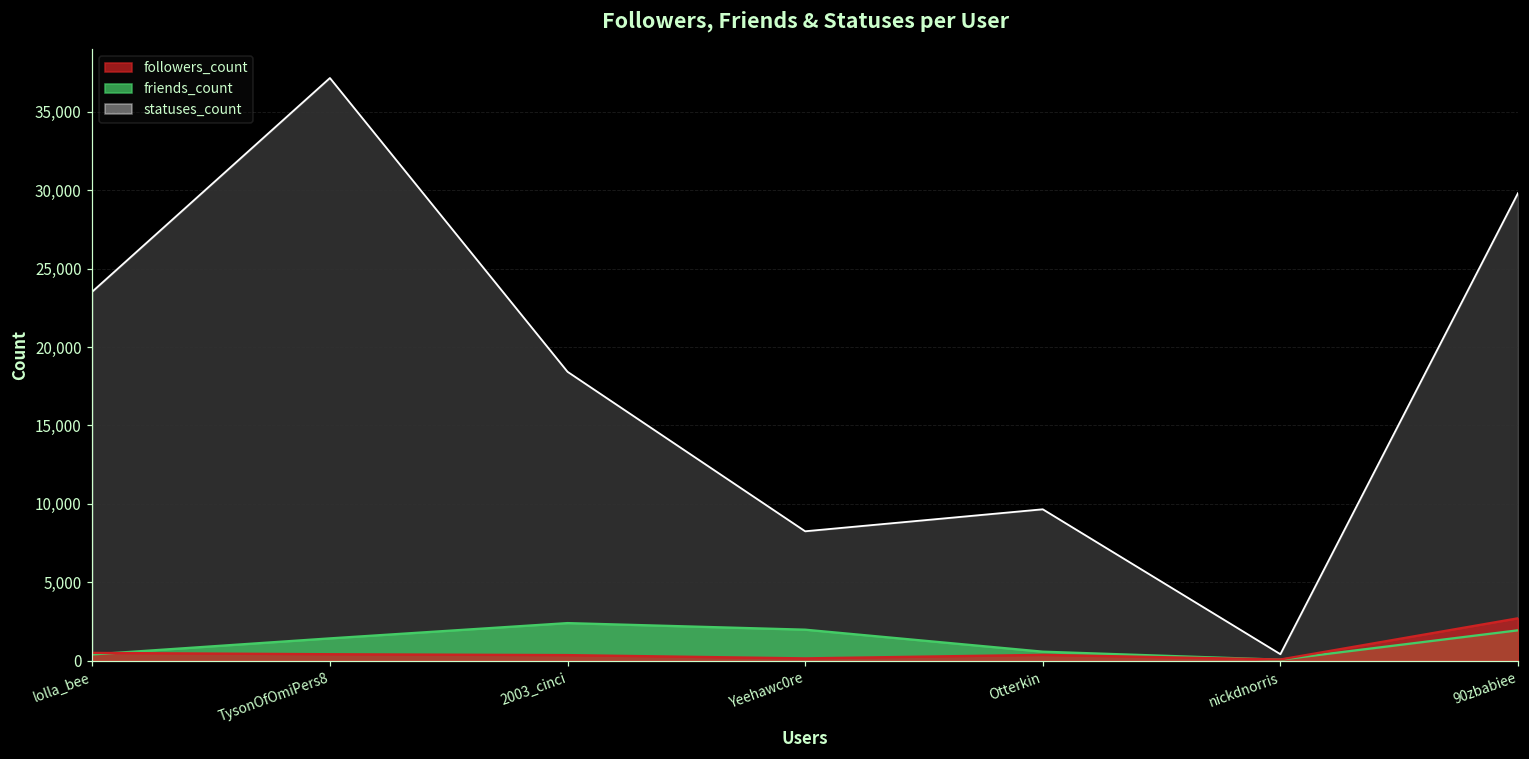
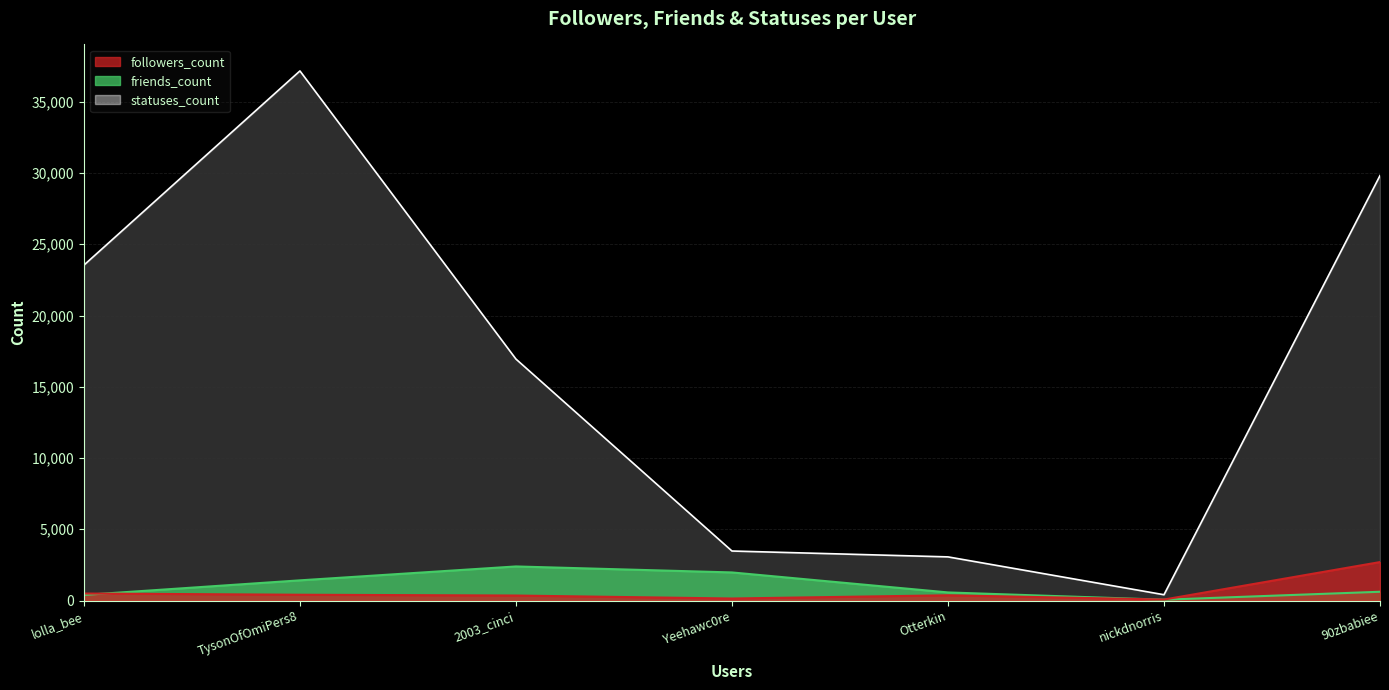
  {
    "statuses_count": {
      "lolla_bee": "23,500",
      "TysonOfOmiPers8": "37,200",
-     "2003_cinci": "18,400",
-     "Yeehawc0re": "8,300",
-     "Otterkin": "9,700",
+     "2003_cinci": "16,900",
+     "Yeehawc0re": "3,500",
+     "Otterkin": "3,100",
      "nickdnorris": "400",
      "90zbabiee": "29,800"
    },
    "friends_count": {
      "TysonOfOmiPers8": "1,400",
      "2003_cinci": "2,400",
      "Yeehawc0re": "2,000",
      "Otterkin": "600",
-     "90zbabiee": "1,900"
+     "90zbabiee": "600"
    },
    "followers_count": {
      "TysonOfOmiPers8": "400",
      "2003_cinci": "400",
      "Yeehawc0re": "100",
      "Otterkin": "400",
      "90zbabiee": "2,700"
    }
  }
